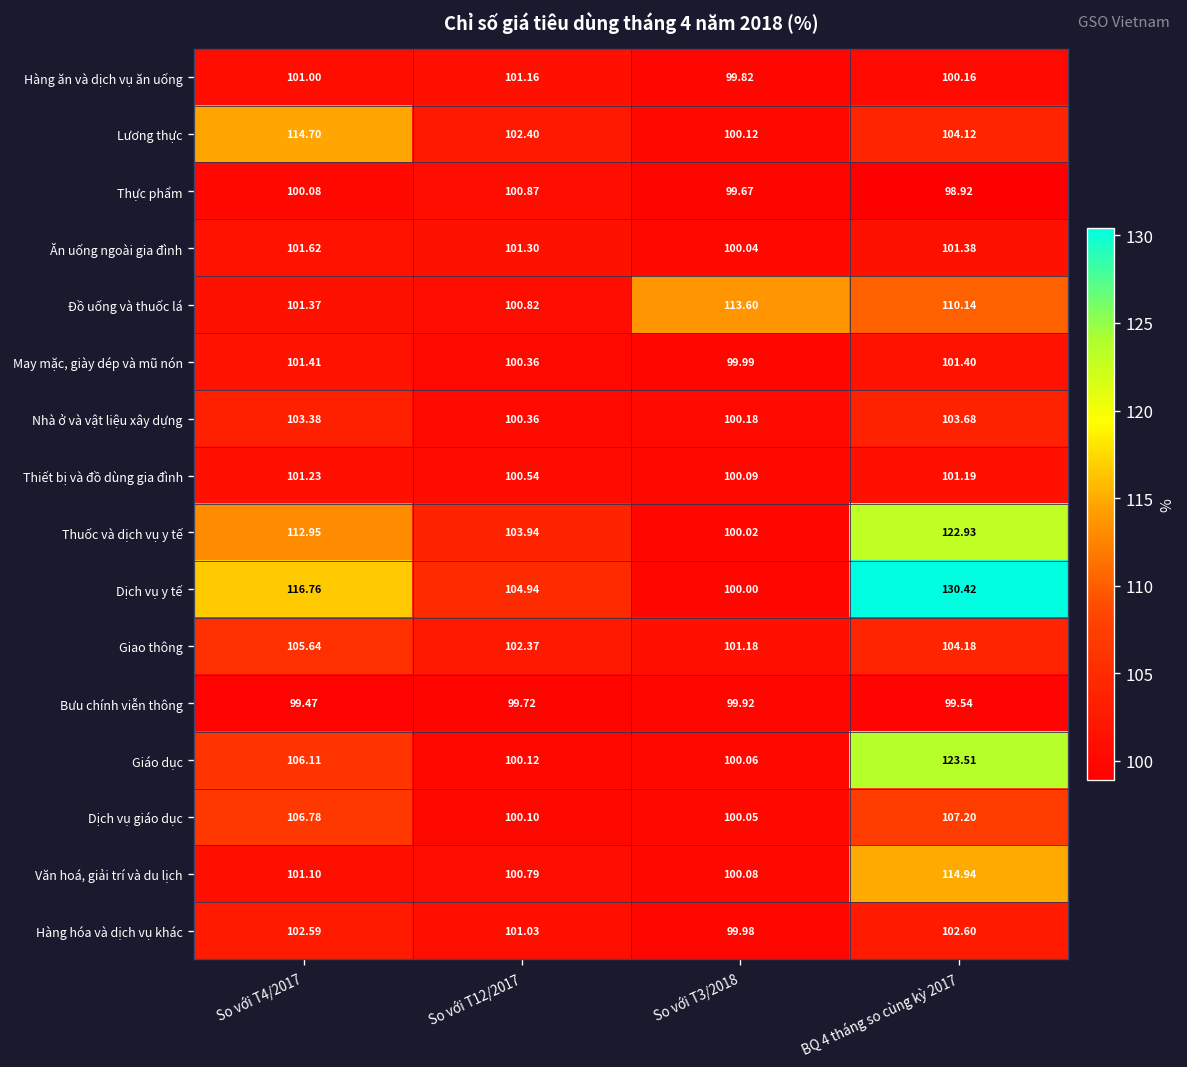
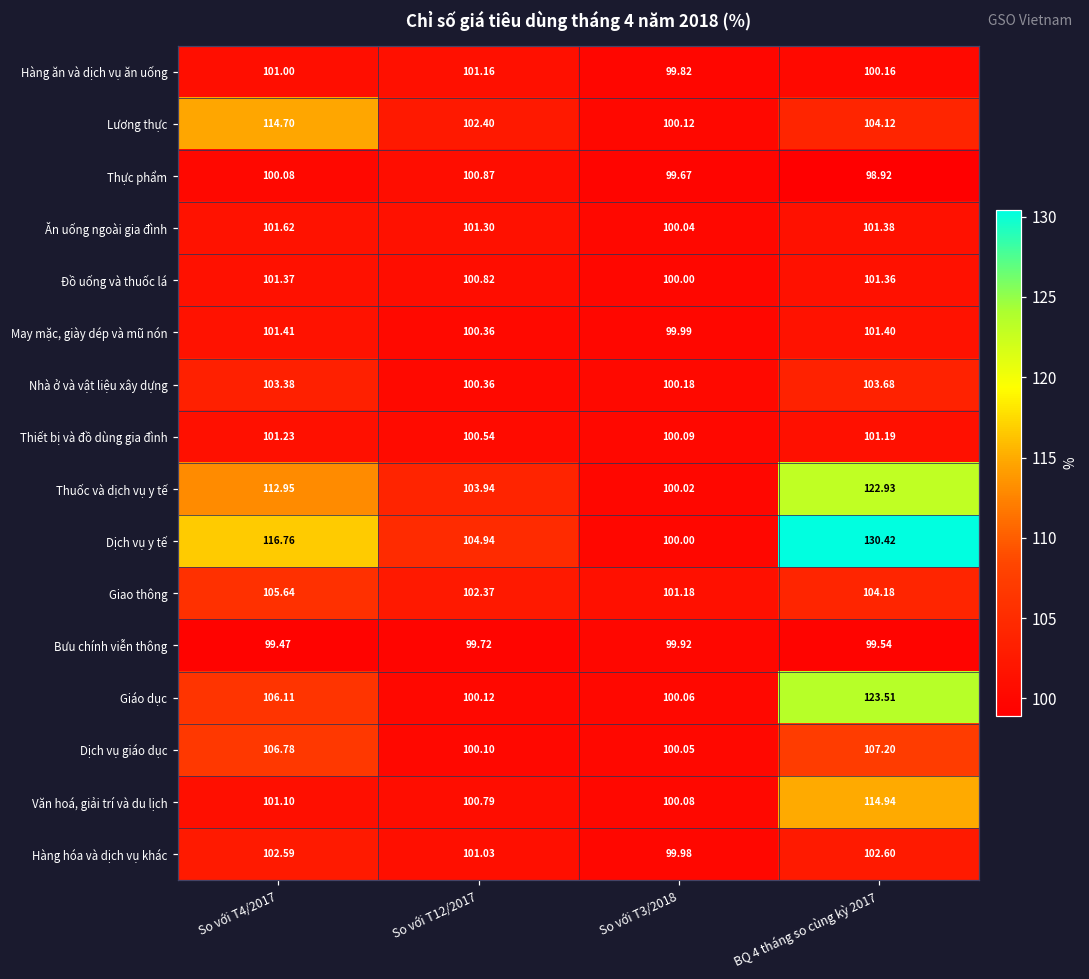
  {
    "Hàng ăn và dịch vụ ăn uống": {
      "So với T4/2017": 101.00,
      "So với T12/2017": 101.16,
      "So với T3/2018": 99.82,
      "BQ 4 tháng so cùng kỳ 2017": 100.16
    },
    "Lương thực": {
      "So với T4/2017": 114.70,
      "So với T12/2017": 102.40,
      "So với T3/2018": 100.12,
      "BQ 4 tháng so cùng kỳ 2017": 104.12
    },
    "Thực phẩm": {
      "So với T4/2017": 100.08,
      "So với T12/2017": 100.87,
      "So với T3/2018": 99.67,
      "BQ 4 tháng so cùng kỳ 2017": 98.92
    },
    "Ăn uống ngoài gia đình": {
      "So với T4/2017": 101.62,
      "So với T12/2017": 101.30,
      "So với T3/2018": 100.04,
      "BQ 4 tháng so cùng kỳ 2017": 101.38
    },
    "Đồ uống và thuốc lá": {
      "So với T4/2017": 101.37,
      "So với T12/2017": 100.82,
-     "So với T3/2018": 113.60,
-     "BQ 4 tháng so cùng kỳ 2017": 110.14
+     "So với T3/2018": 100.00,
+     "BQ 4 tháng so cùng kỳ 2017": 101.36
    },
    "May mặc, giày dép và mũ nón": {
      "So với T4/2017": 101.41,
      "So với T12/2017": 100.36,
      "So với T3/2018": 99.99,
      "BQ 4 tháng so cùng kỳ 2017": 101.40
    },
    "Nhà ở và vật liệu xây dựng": {
      "So với T4/2017": 103.38,
      "So với T12/2017": 100.36,
      "So với T3/2018": 100.18,
      "BQ 4 tháng so cùng kỳ 2017": 103.68
    },
    "Thiết bị và đồ dùng gia đình": {
      "So với T4/2017": 101.23,
      "So với T12/2017": 100.54,
      "So với T3/2018": 100.09,
      "BQ 4 tháng so cùng kỳ 2017": 101.19
    },
    "Thuốc và dịch vụ y tế": {
      "So với T4/2017": 112.95,
      "So với T12/2017": 103.94,
      "So với T3/2018": 100.02,
      "BQ 4 tháng so cùng kỳ 2017": 122.93
    },
    "Dịch vụ y tế": {
      "So với T4/2017": 116.76,
      "So với T12/2017": 104.94,
      "So với T3/2018": 100.00,
      "BQ 4 tháng so cùng kỳ 2017": 130.42
    },
    "Giao thông": {
      "So với T4/2017": 105.64,
      "So với T12/2017": 102.37,
      "So với T3/2018": 101.18,
      "BQ 4 tháng so cùng kỳ 2017": 104.18
    },
    "Bưu chính viễn thông": {
      "So với T4/2017": 99.47,
      "So với T12/2017": 99.72,
      "So với T3/2018": 99.92,
      "BQ 4 tháng so cùng kỳ 2017": 99.54
    },
    "Giáo dục": {
      "So với T4/2017": 106.11,
      "So với T12/2017": 100.12,
      "So với T3/2018": 100.06,
      "BQ 4 tháng so cùng kỳ 2017": 123.51
    },
    "Dịch vụ giáo dục": {
      "So với T4/2017": 106.78,
      "So với T12/2017": 100.10,
      "So với T3/2018": 100.05,
      "BQ 4 tháng so cùng kỳ 2017": 107.20
    },
    "Văn hoá, giải trí và du lịch": {
      "So với T4/2017": 101.10,
      "So với T12/2017": 100.79,
      "So với T3/2018": 100.08,
      "BQ 4 tháng so cùng kỳ 2017": 114.94
    },
    "Hàng hóa và dịch vụ khác": {
      "So với T4/2017": 102.59,
      "So với T12/2017": 101.03,
      "So với T3/2018": 99.98,
      "BQ 4 tháng so cùng kỳ 2017": 102.60
    }
  }
